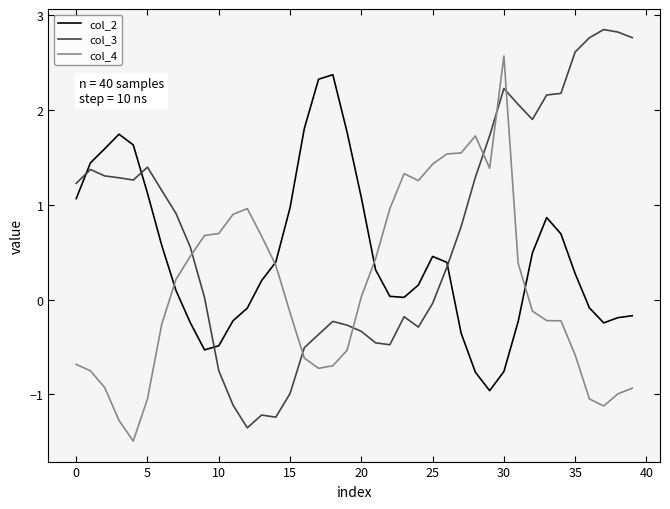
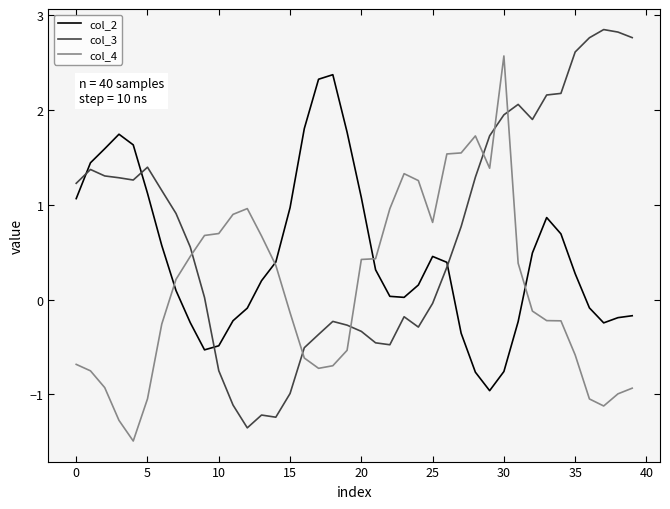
  {
    "col_2": {
      "0": 1.1,
      "5": 1.1,
      "10": -0.5,
      "15": 1.0,
      "20": 1.1,
      "25": 0.5,
      "30": -0.8,
      "35": 0.3
    },
    "col_3": {
      "0": 1.2,
      "5": 1.4,
      "10": -0.8,
      "15": -1.0,
      "20": -0.3,
      "25": 0.0,
-     "30": 2.2,
+     "30": 2.0,
      "35": 2.6
    },
    "col_4": {
      "0": -0.7,
      "5": -1.0,
      "10": 0.7,
      "15": -0.1,
-     "20": 0.0,
-     "25": 1.4,
+     "20": 0.4,
+     "25": 0.8,
      "30": 2.6,
      "35": -0.6
    }
  }
